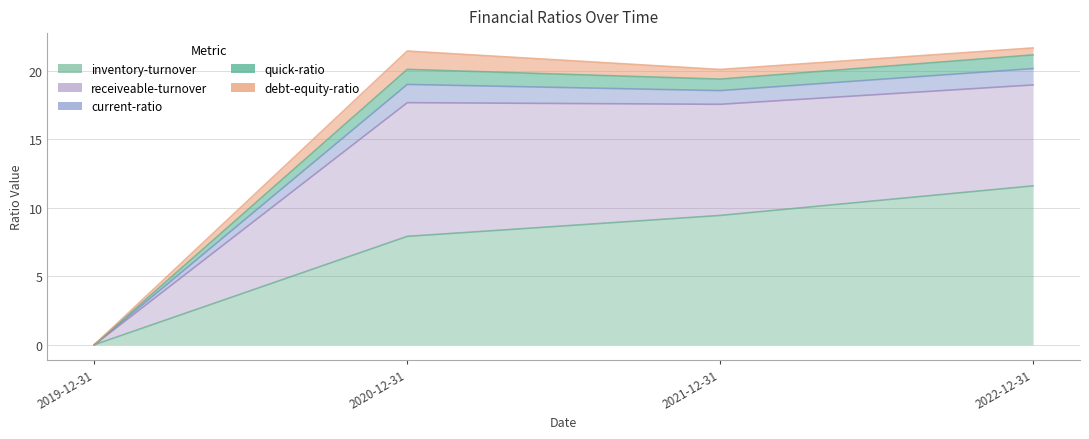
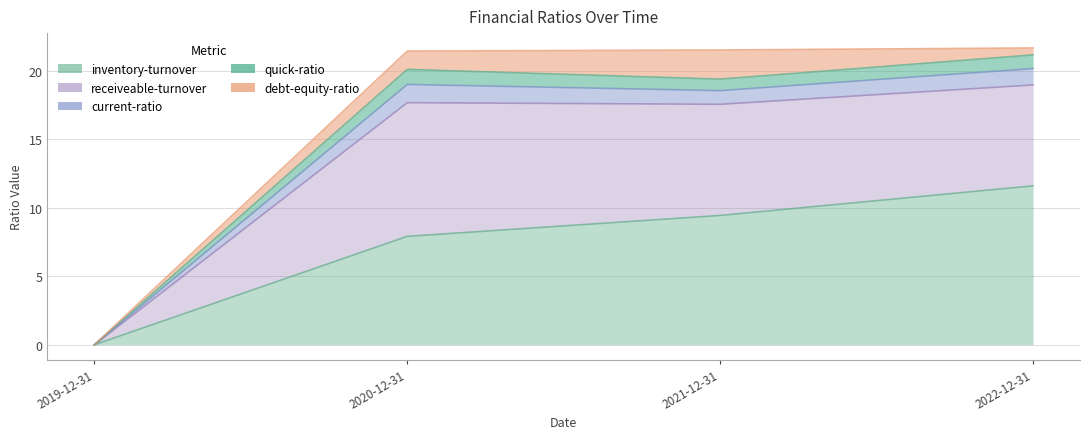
  {
    "debt-equity-ratio": {
      "2020-12-31": 1.3,
-     "2021-12-31": 0.7,
+     "2021-12-31": 2.1,
      "2022-12-31": 0.5
    }
  }
